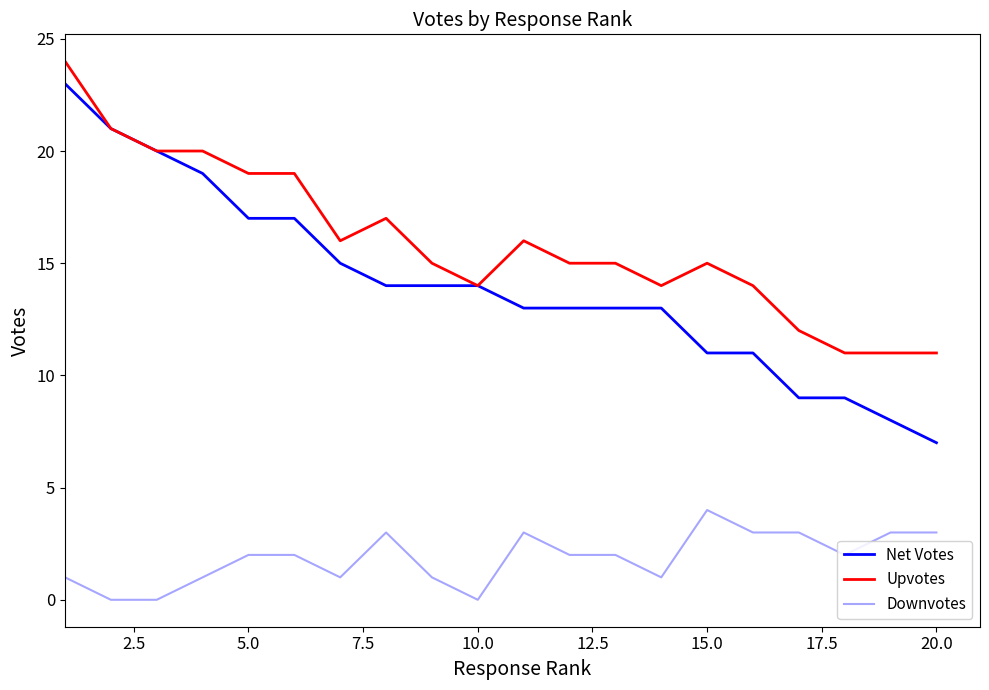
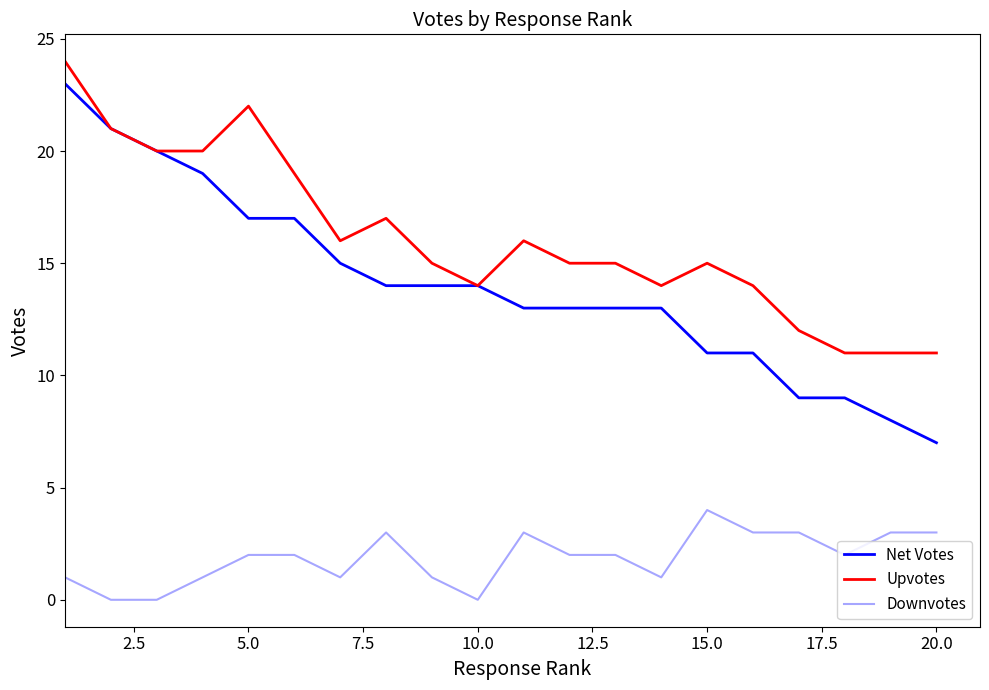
  {
    "Upvotes": {
-     "5.0": 19,
+     "5.0": 22,
      "15.0": 15,
      "20.0": 11
    }
  }
